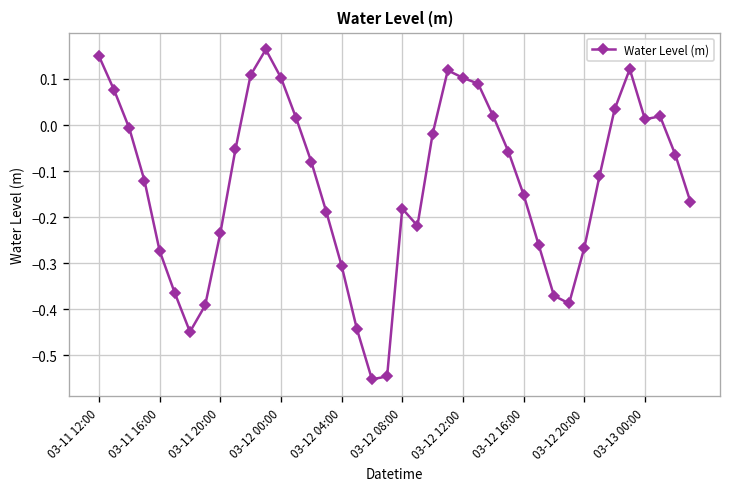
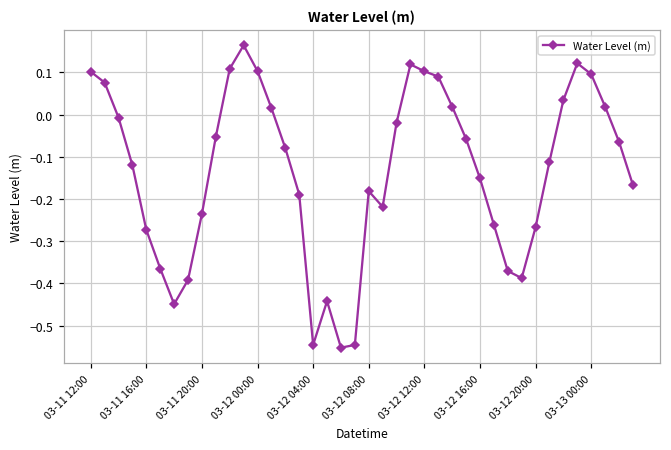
  {
-   "03-11 12:00": 0.15,
+   "03-11 12:00": 0.10,
    "03-11 16:00": -0.27,
    "03-11 20:00": -0.24,
    "03-12 00:00": 0.10,
-   "03-12 04:00": -0.31,
+   "03-12 04:00": -0.55,
    "03-12 08:00": -0.18,
    "03-12 12:00": 0.10,
    "03-12 16:00": -0.15,
    "03-12 20:00": -0.27,
-   "03-13 00:00": 0.01
+   "03-13 00:00": 0.10
  }
